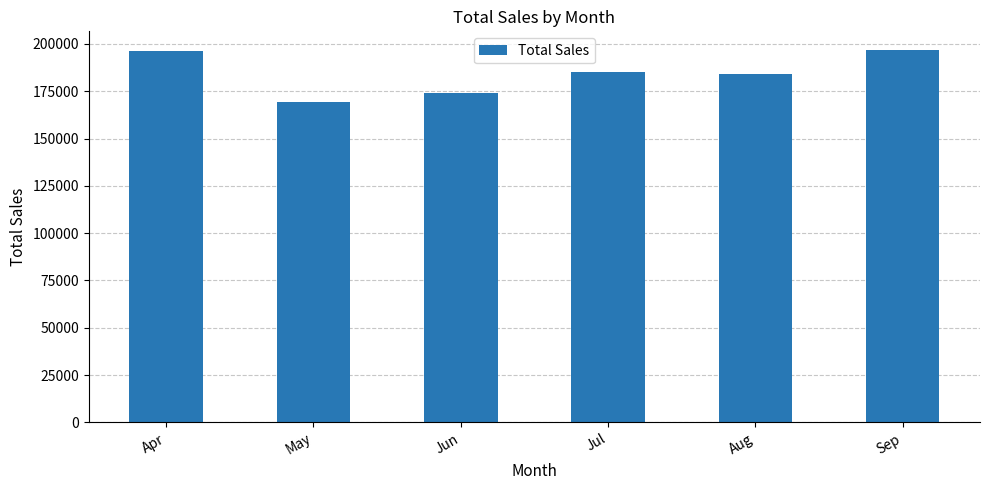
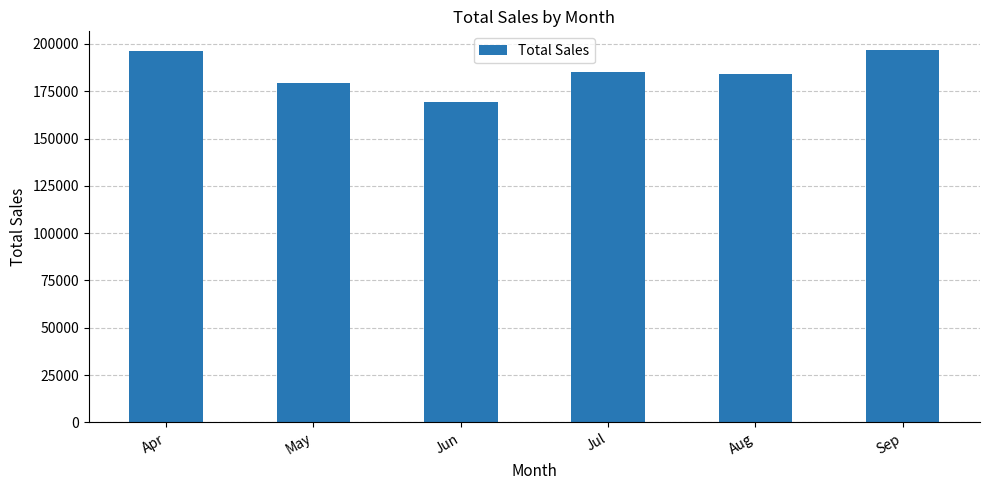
  {
    "Apr": 196000,
-   "May": 170000,
-   "Jun": 174000,
+   "May": 179000,
+   "Jun": 169000,
    "Jul": 185000,
    "Aug": 184000,
    "Sep": 197000
  }
